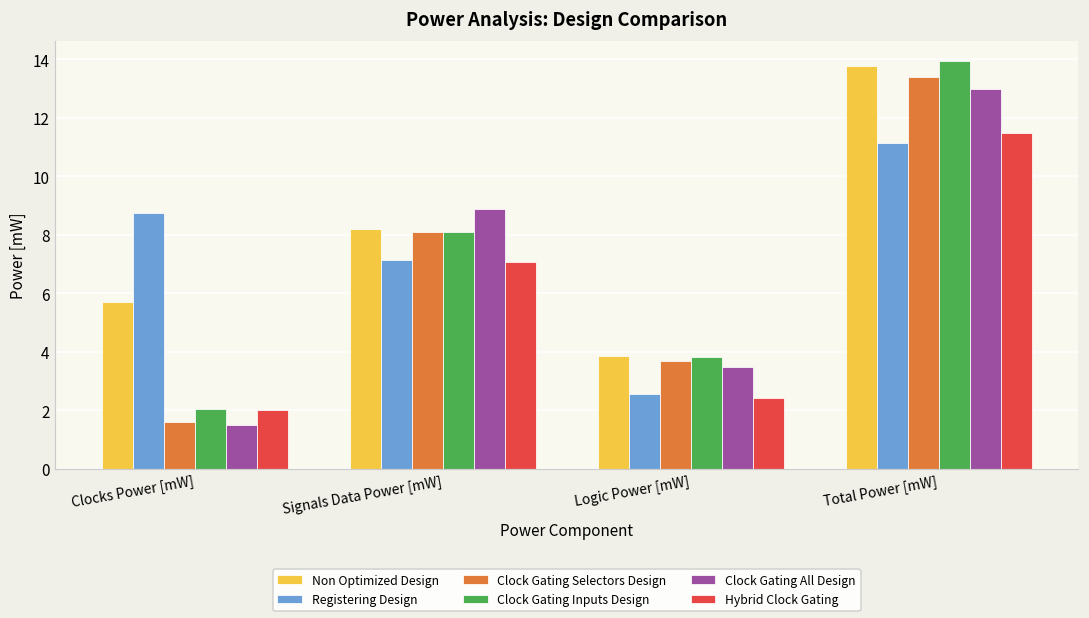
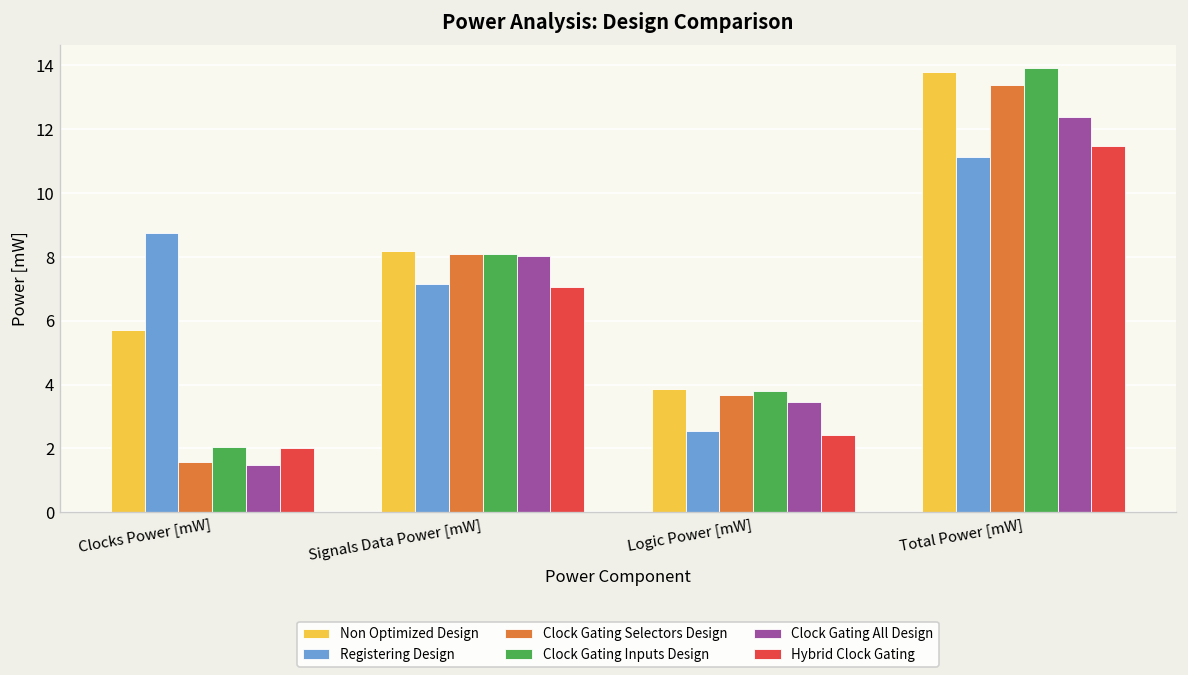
  {
    "Non Optimized Design": {
      "Clocks Power [mW]": 5.7,
      "Signals Data Power [mW]": 8.2,
      "Logic Power [mW]": 3.9,
      "Total Power [mW]": 13.8
    },
    "Registering Design": {
      "Clocks Power [mW]": 8.7,
      "Signals Data Power [mW]": 7.1,
      "Logic Power [mW]": 2.6,
      "Total Power [mW]": 11.1
    },
    "Clock Gating Inputs Design": {
      "Clocks Power [mW]": 2.0,
      "Signals Data Power [mW]": 8.1,
      "Logic Power [mW]": 3.8,
      "Total Power [mW]": 13.9
    },
    "Clock Gating All Design": {
      "Clocks Power [mW]": 1.5,
-     "Signals Data Power [mW]": 8.9,
+     "Signals Data Power [mW]": 8.0,
      "Logic Power [mW]": 3.5,
-     "Total Power [mW]": 13.0
+     "Total Power [mW]": 12.4
    }
  }
